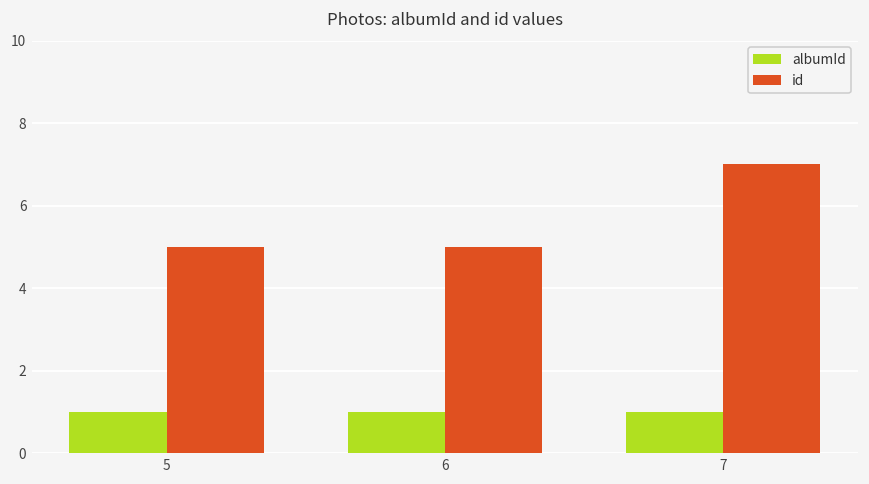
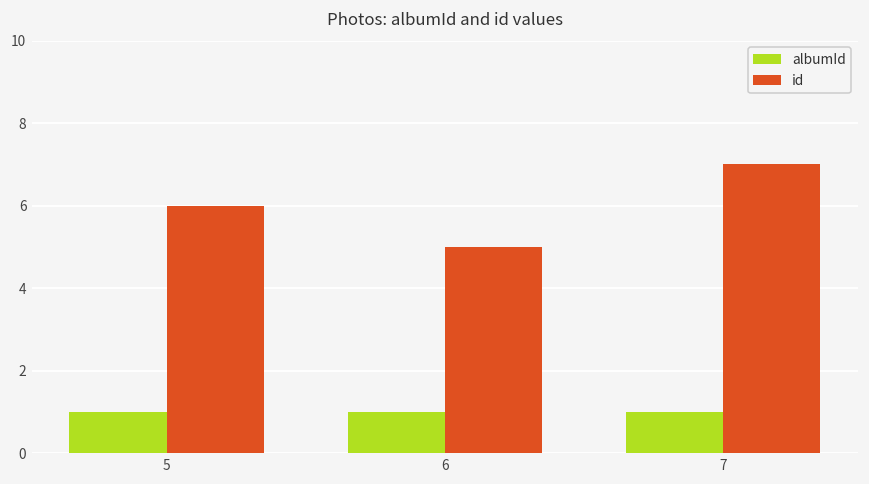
  {
    "albumId": {
      "5": 1,
      "6": 1,
      "7": 1
    },
    "id": {
-     "5": 5,
+     "5": 6,
      "6": 5,
      "7": 7
    }
  }
